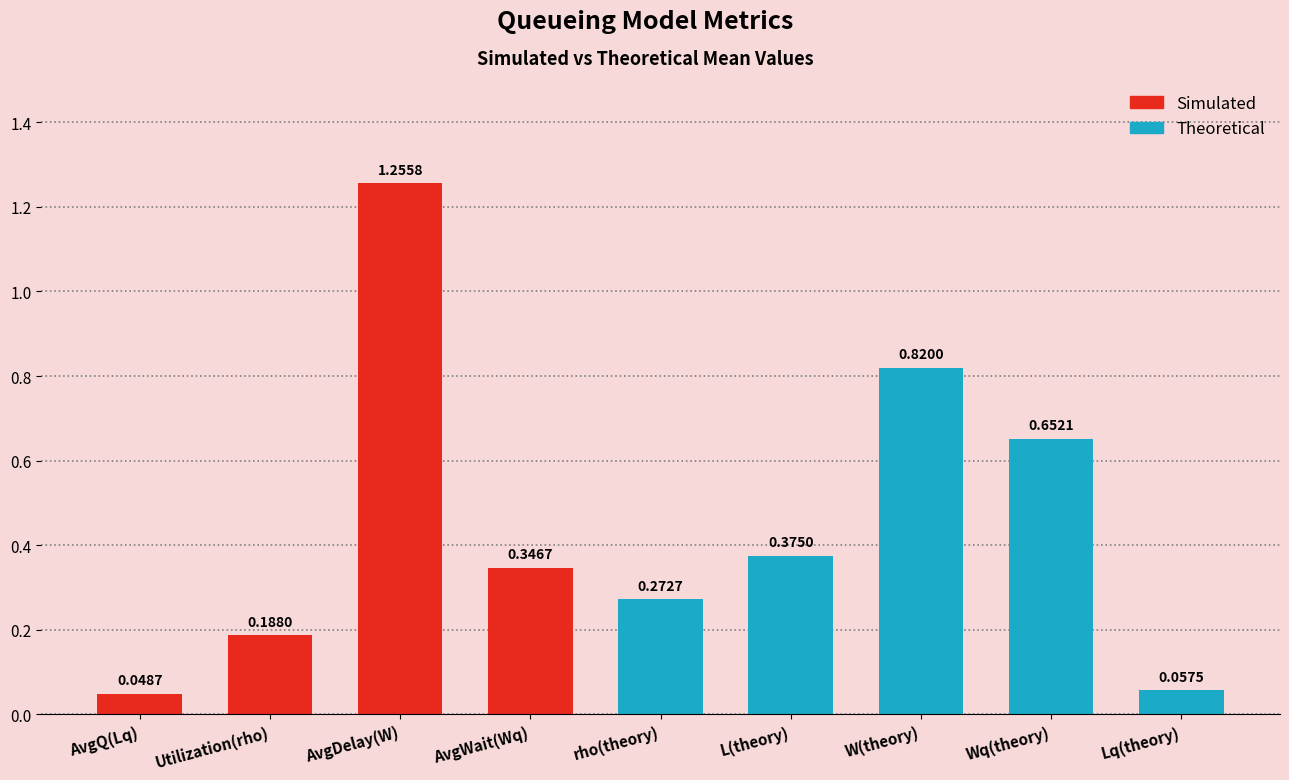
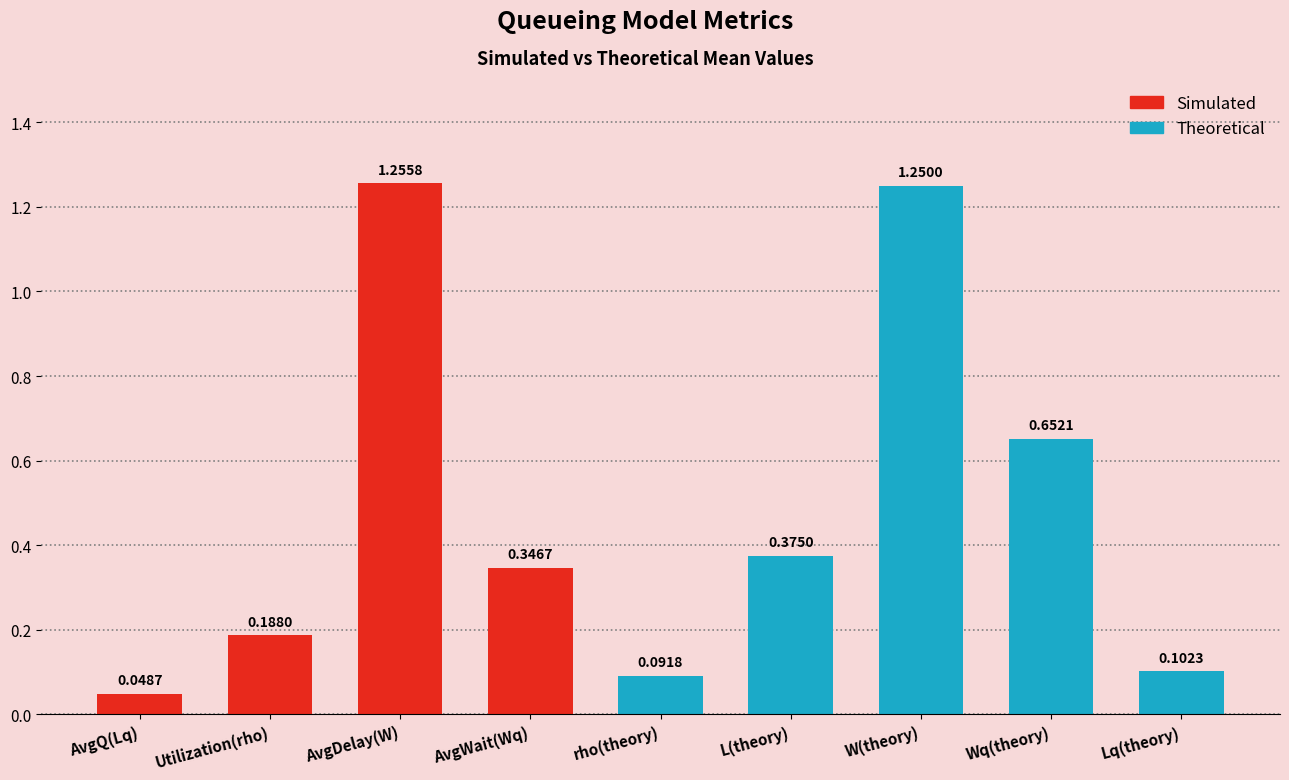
  {
    "AvgQ(Lq)": 0.0487,
    "Utilization(rho)": 0.1880,
    "AvgDelay(W)": 1.2558,
    "AvgWait(Wq)": 0.3467,
-   "rho(theory)": 0.2727,
+   "rho(theory)": 0.0918,
    "L(theory)": 0.3750,
-   "W(theory)": 0.8200,
+   "W(theory)": 1.2500,
    "Wq(theory)": 0.6521,
-   "Lq(theory)": 0.0575
+   "Lq(theory)": 0.1023
  }
